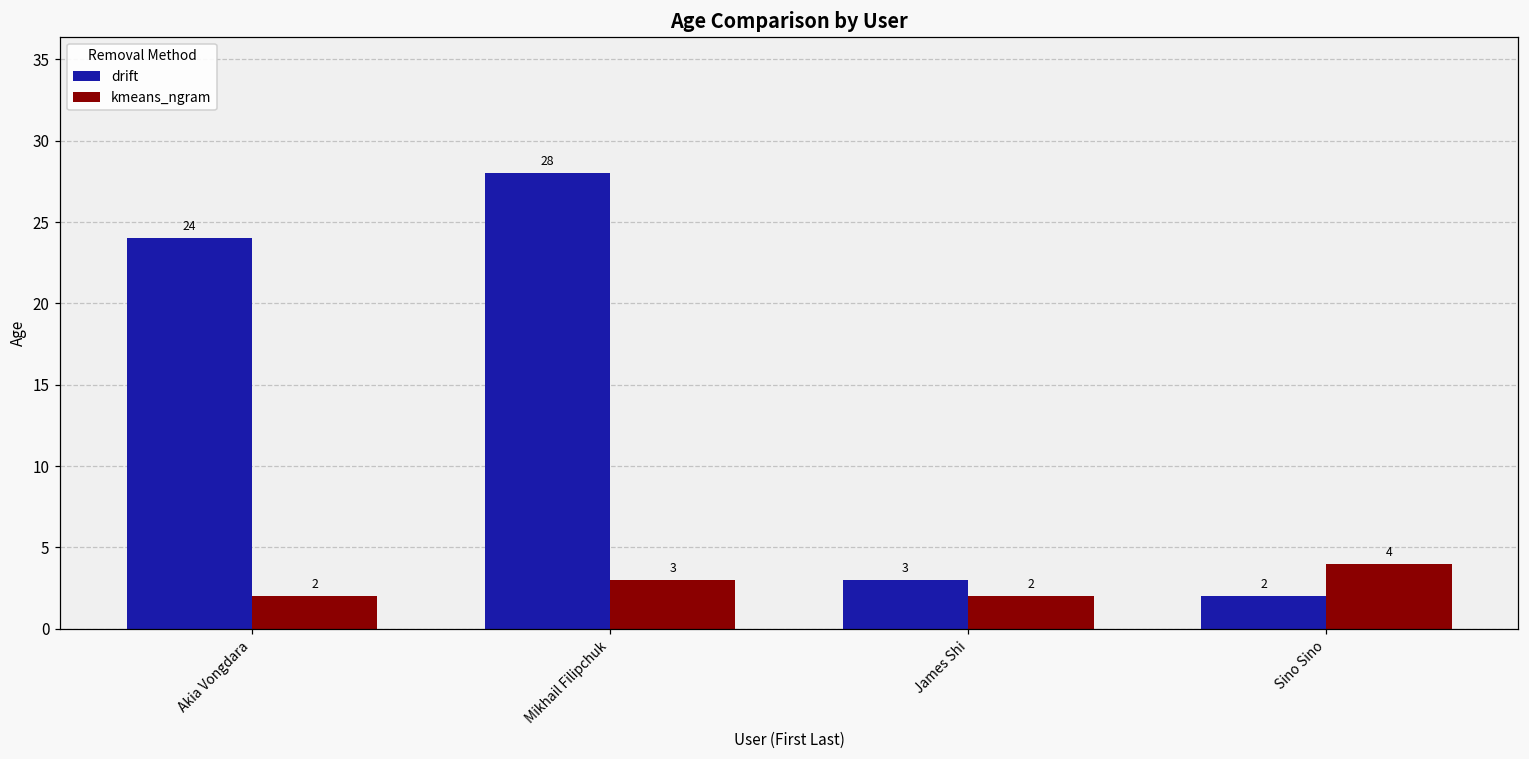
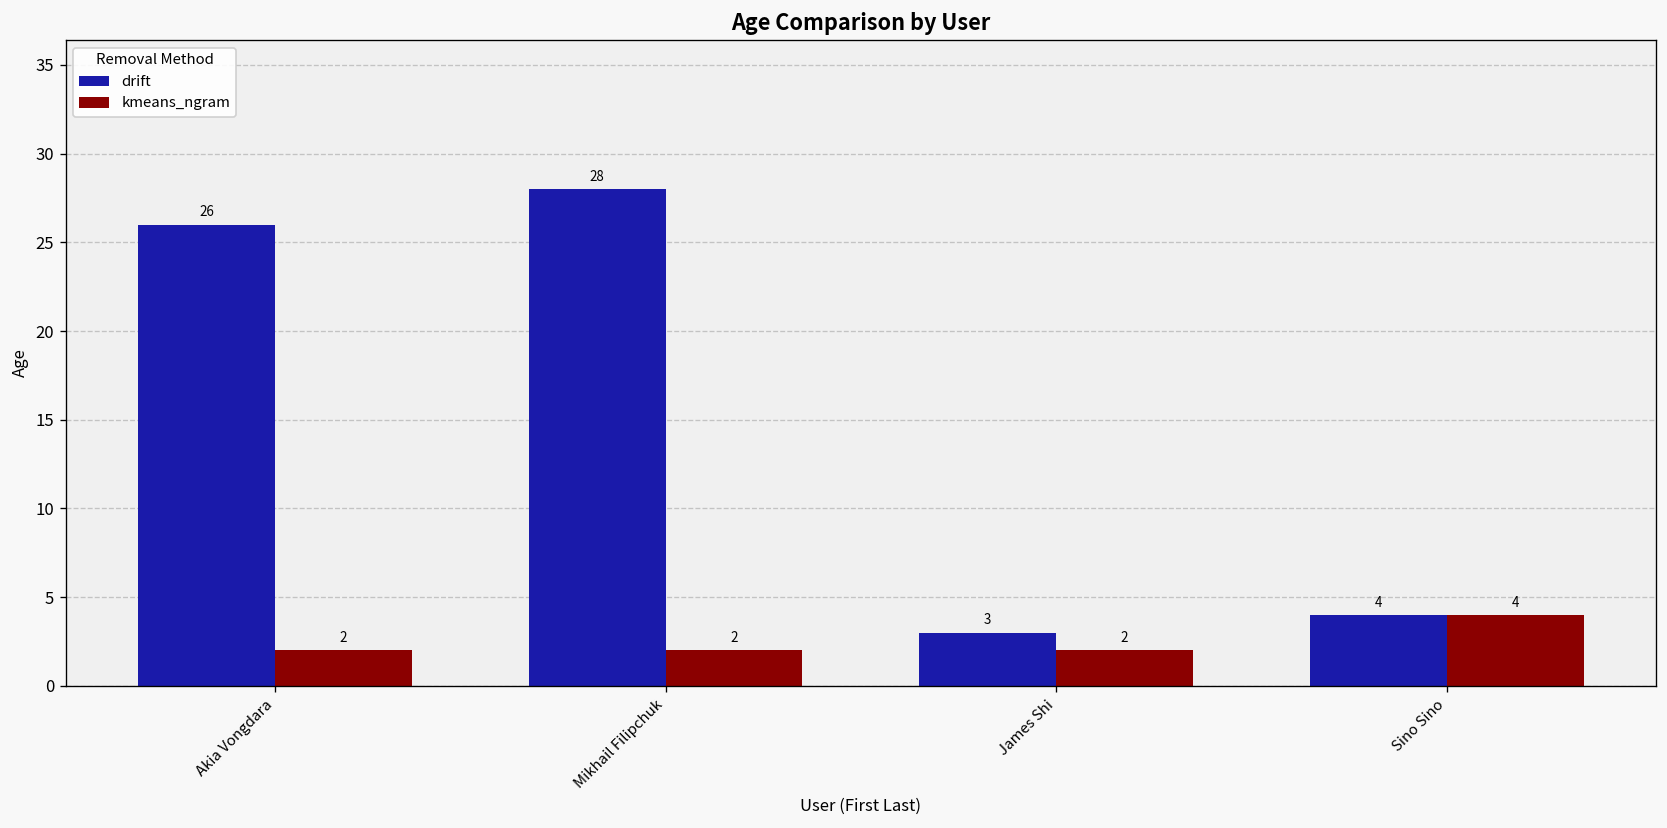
  {
    "drift": {
-     "Akia Vongdara": 24,
+     "Akia Vongdara": 26,
      "Mikhail Filipchuk": 28,
      "James Shi": 3,
-     "Sino Sino": 2
+     "Sino Sino": 4
    },
    "kmeans_ngram": {
      "Akia Vongdara": 2,
-     "Mikhail Filipchuk": 3,
+     "Mikhail Filipchuk": 2,
      "James Shi": 2,
      "Sino Sino": 4
    }
  }
